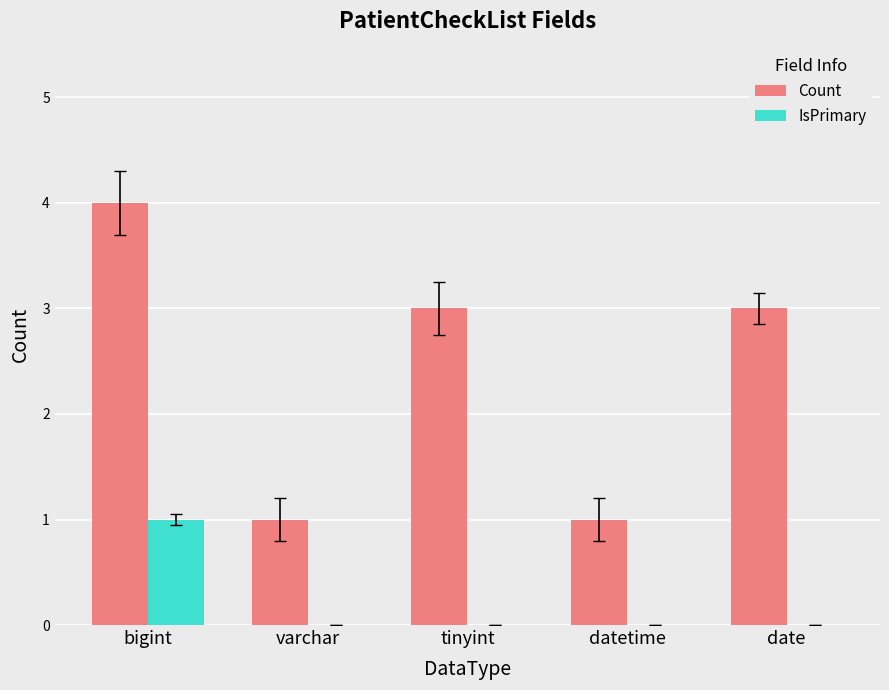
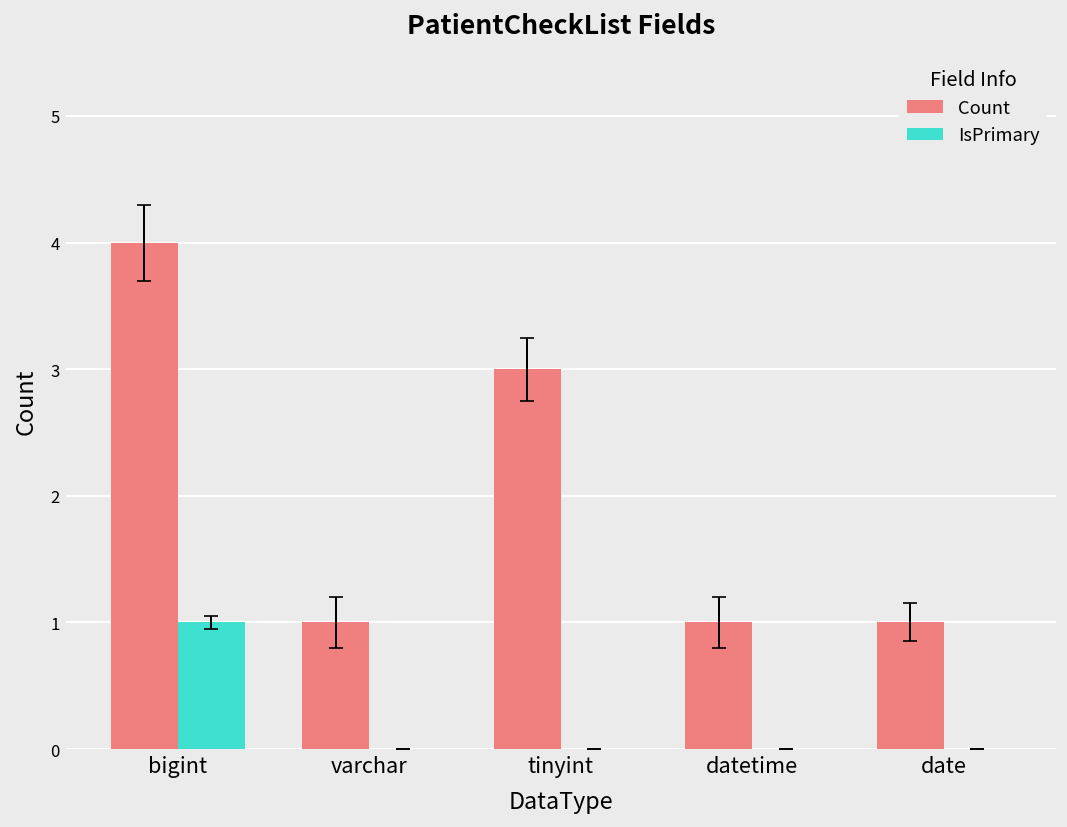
  {
    "Count": {
      "bigint": 4,
      "varchar": 1,
      "tinyint": 3,
      "datetime": 1,
-     "date": 3
+     "date": 1
    },
    "IsPrimary": {
      "bigint": 1,
      "varchar": 0,
      "tinyint": 0,
      "datetime": 0,
      "date": 0
    }
  }
